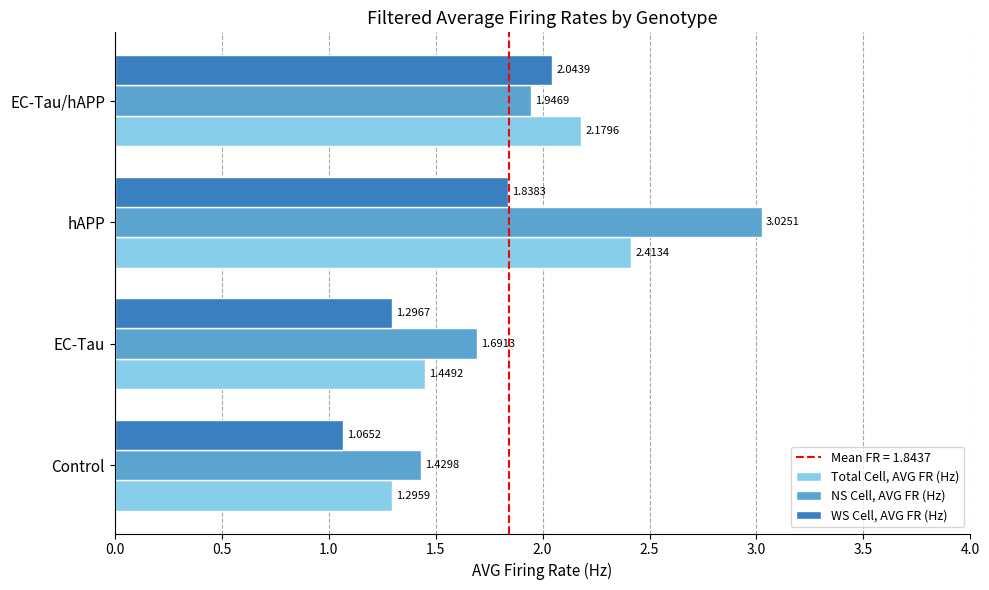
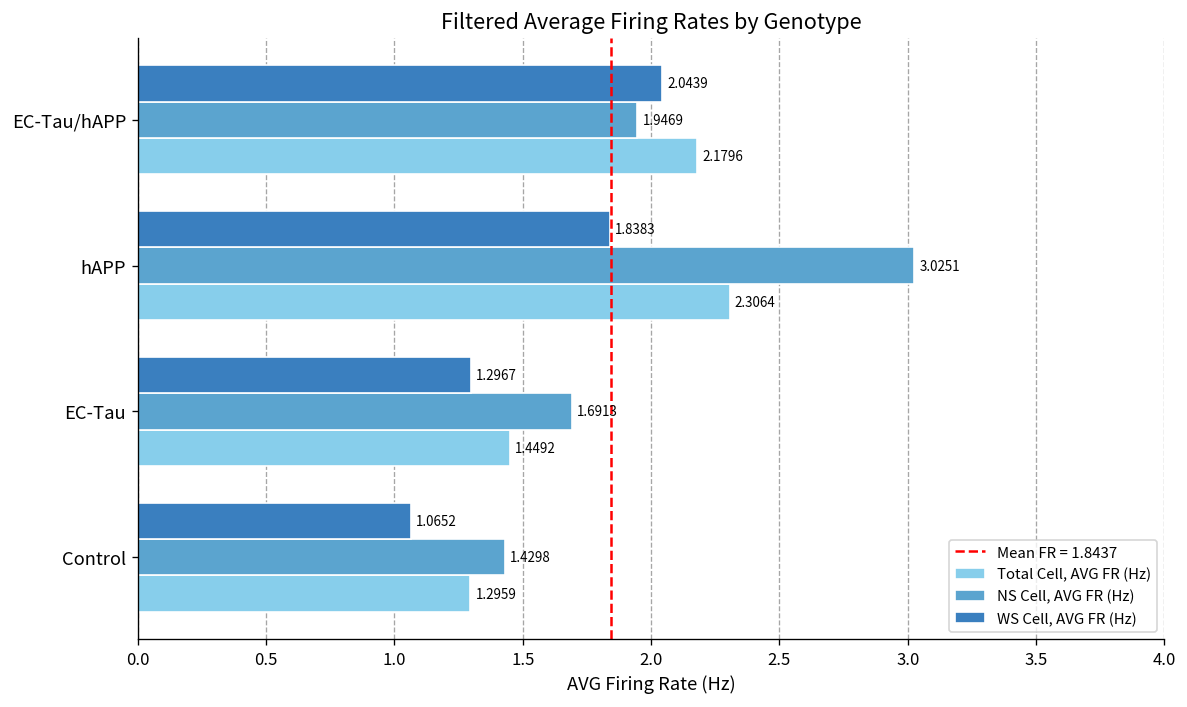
  {
    "Total Cell, AVG FR (Hz)": {
      "EC-Tau/hAPP": 2.1796,
-     "hAPP": 2.4134,
+     "hAPP": 2.3064,
      "EC-Tau": 1.4492,
      "Control": 1.2959
    }
  }
